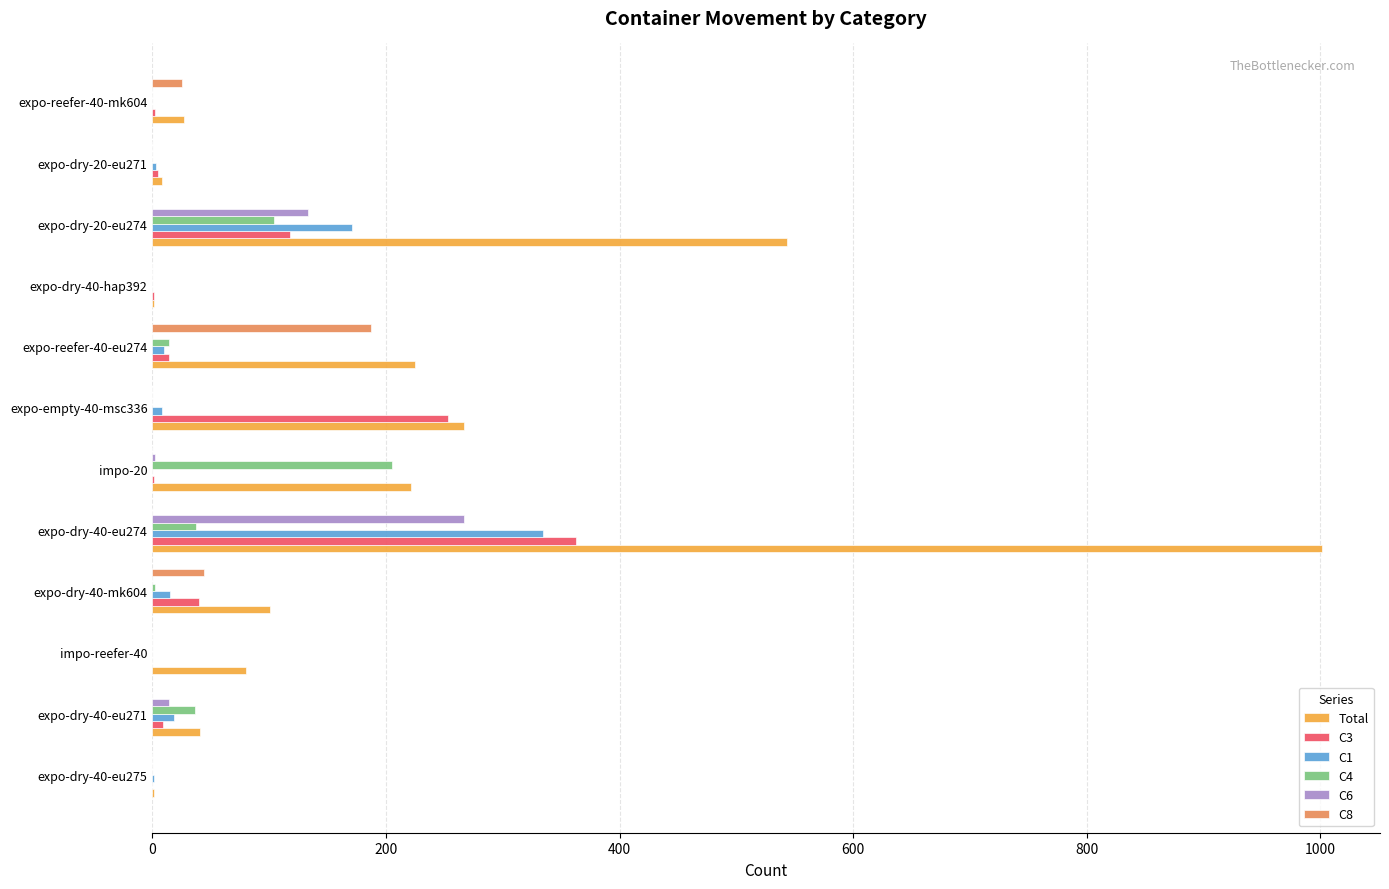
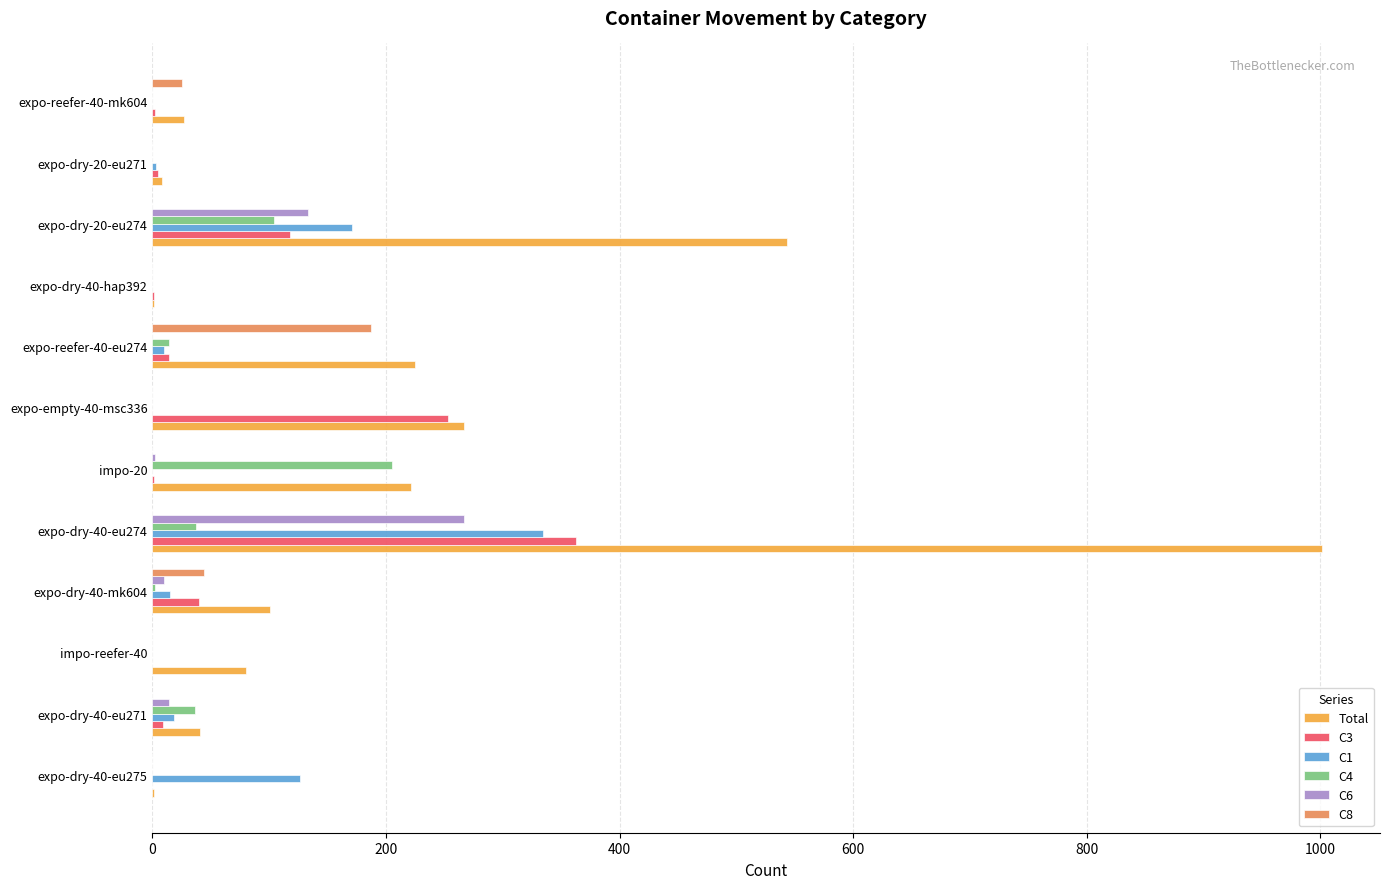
  {
    "C1": {
      "expo-reefer-40-mk604": 0,
      "expo-dry-20-eu271": 3,
      "expo-dry-20-eu274": 171,
      "expo-dry-40-hap392": 0,
      "expo-reefer-40-eu274": 10,
-     "expo-empty-40-msc336": 8,
+     "expo-empty-40-msc336": 0,
      "impo-20": 0,
      "expo-dry-40-eu274": 334,
      "expo-dry-40-mk604": 15,
      "impo-reefer-40": 0,
      "expo-dry-40-eu271": 18,
-     "expo-dry-40-eu275": 1
+     "expo-dry-40-eu275": 126
    },
    "C4": {
      "expo-reefer-40-mk604": 0,
      "expo-dry-20-eu271": 0,
      "expo-dry-20-eu274": 104,
      "expo-dry-40-hap392": 0,
      "expo-reefer-40-eu274": 14,
      "expo-empty-40-msc336": 0,
      "impo-20": 205,
      "expo-dry-40-eu274": 37,
      "impo-reefer-40": 0,
      "expo-dry-40-eu271": 36,
      "expo-dry-40-eu275": 0
    },
    "C6": {
      "expo-reefer-40-mk604": 0,
      "expo-dry-20-eu271": 0,
      "expo-dry-20-eu274": 133,
      "expo-dry-40-hap392": 0,
      "expo-reefer-40-eu274": 0,
      "expo-empty-40-msc336": 0,
      "expo-dry-40-eu274": 267,
-     "expo-dry-40-mk604": 0,
+     "expo-dry-40-mk604": 10,
      "impo-reefer-40": 0,
      "expo-dry-40-eu271": 14,
      "expo-dry-40-eu275": 0
    }
  }
